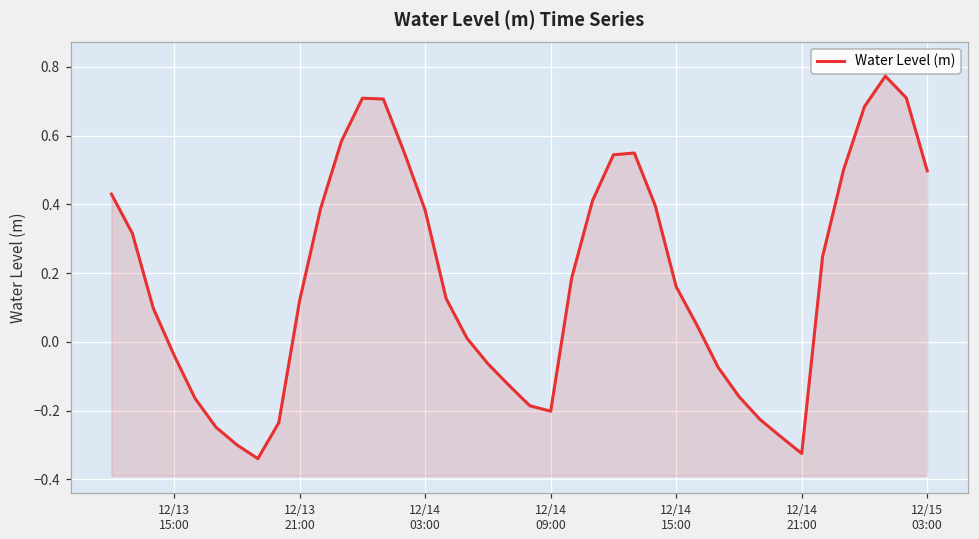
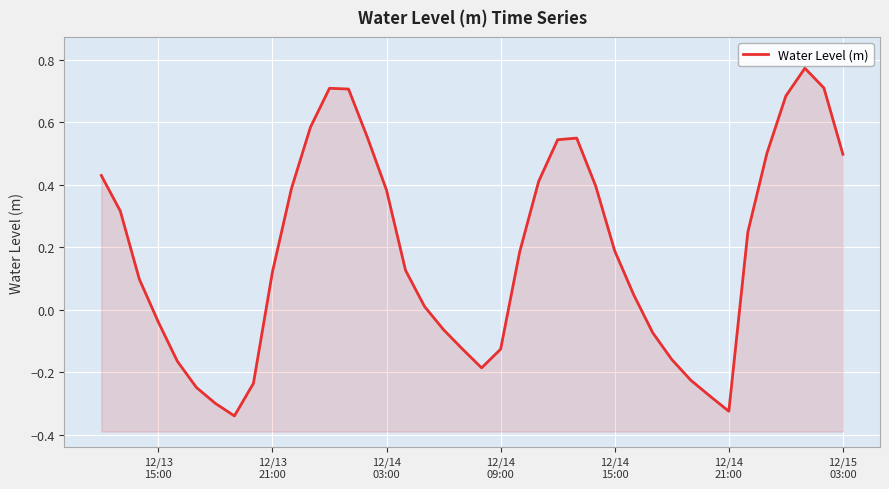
  {
    "12/13 15:00": -0.04,
    "12/13 21:00": 0.12,
    "12/14 03:00": 0.38,
-   "12/14 09:00": -0.20,
-   "12/14 15:00": 0.16,
+   "12/14 09:00": -0.13,
+   "12/14 15:00": 0.19,
    "12/14 21:00": -0.32,
    "12/15 03:00": 0.50
  }
